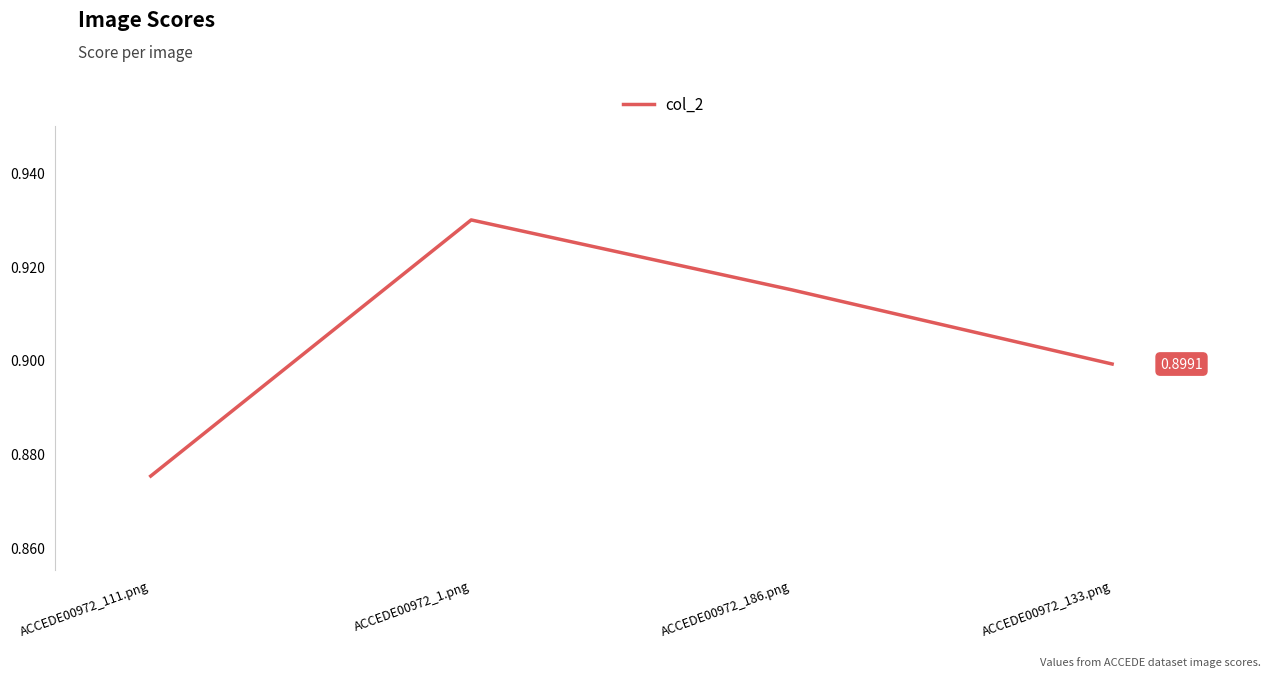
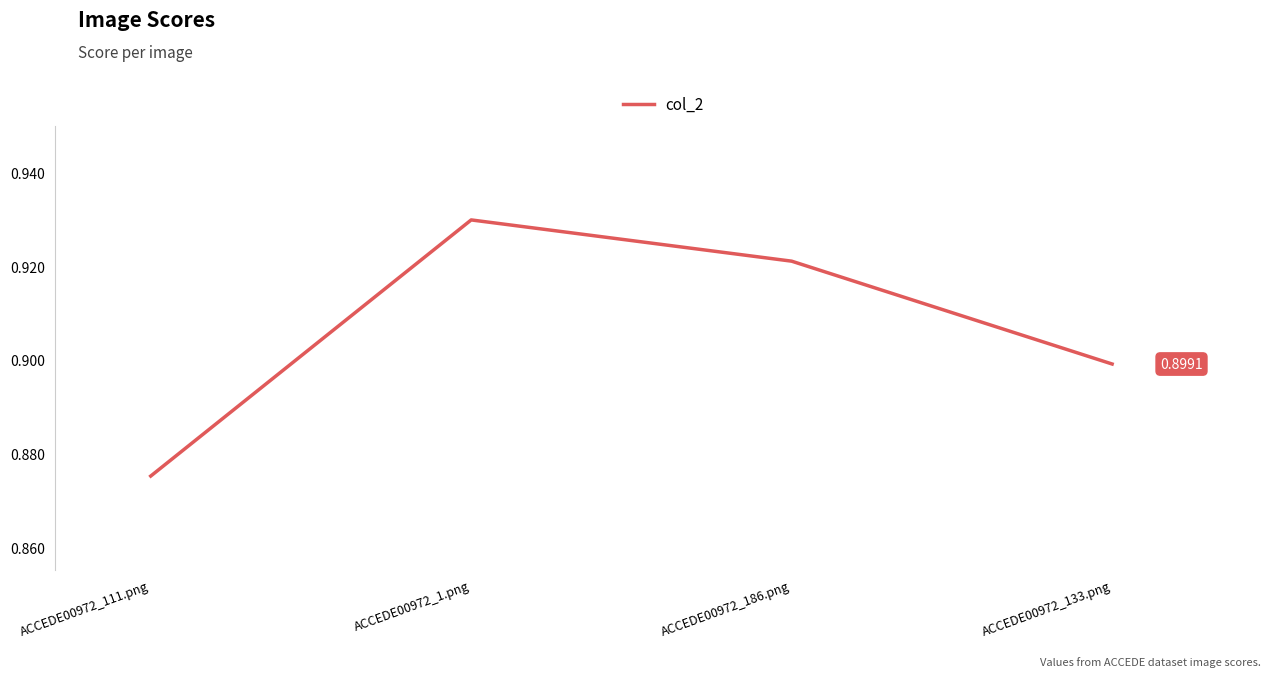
  {
    "ACCEDE00972_111.png": 0.875,
    "ACCEDE00972_1.png": 0.930,
-   "ACCEDE00972_186.png": 0.915,
+   "ACCEDE00972_186.png": 0.921,
    "ACCEDE00972_133.png": 0.899
  }
